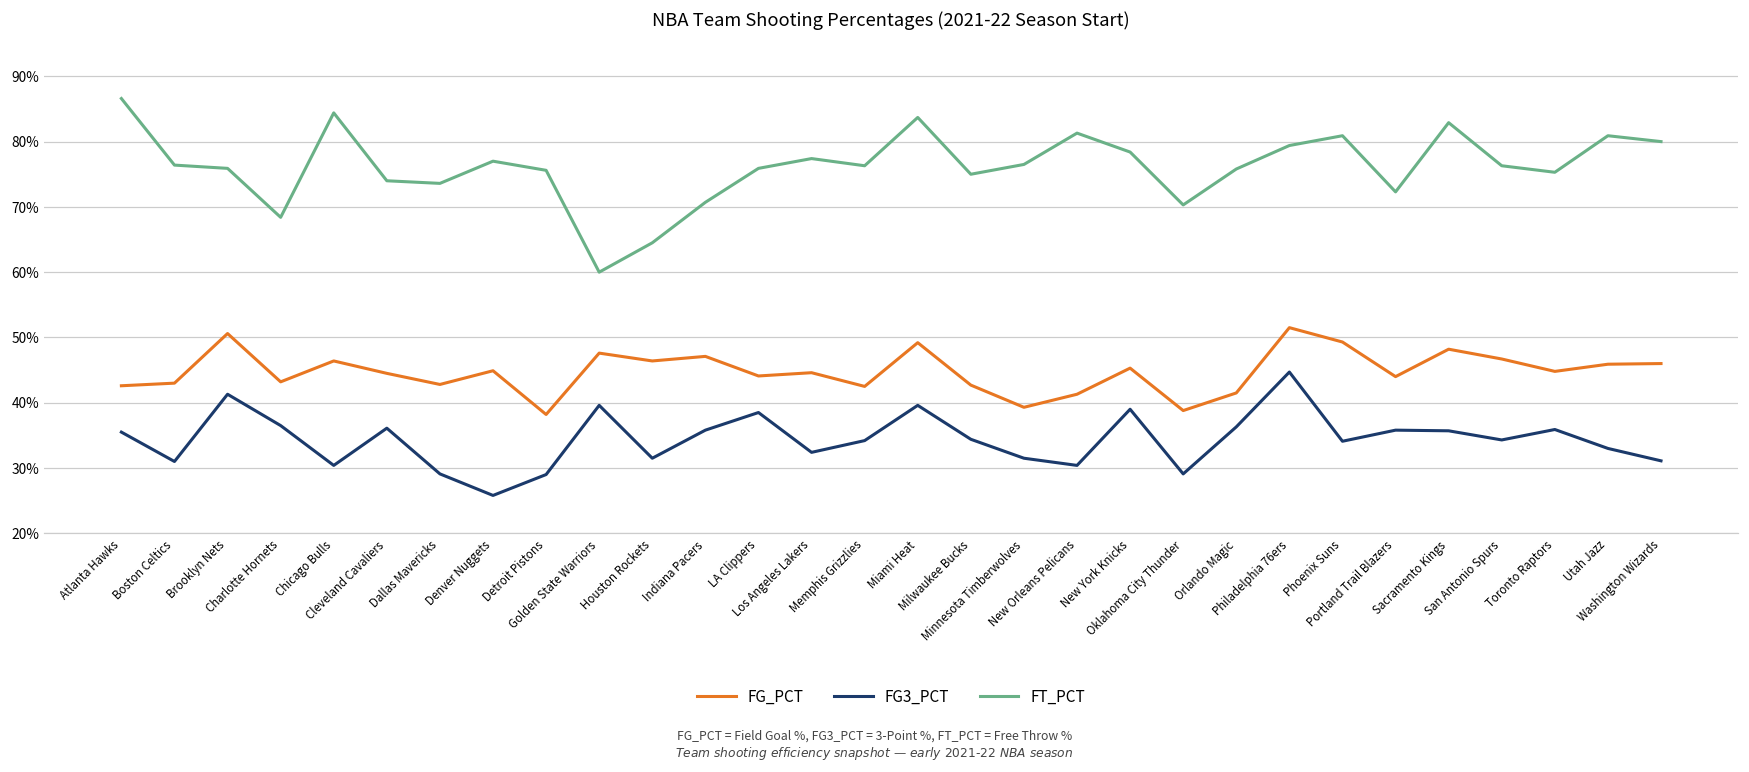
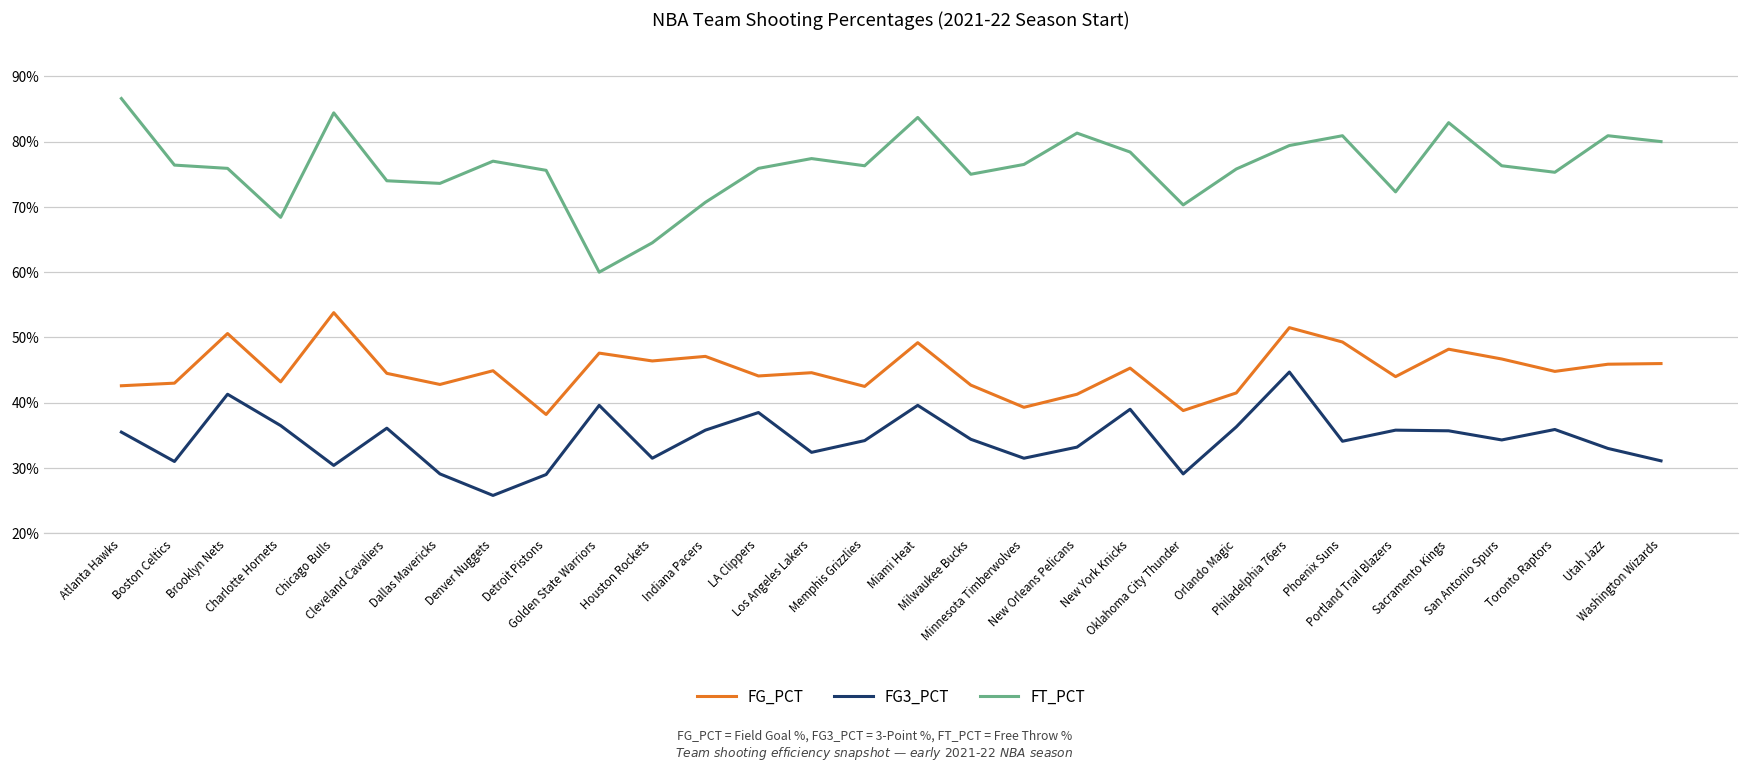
  {
    "FG_PCT": {
      "Atlanta Hawks": "43%",
      "Boston Celtics": "43%",
      "Brooklyn Nets": "51%",
      "Charlotte Hornets": "43%",
-     "Chicago Bulls": "46%",
+     "Chicago Bulls": "54%",
      "Cleveland Cavaliers": "45%",
      "Dallas Mavericks": "43%",
      "Denver Nuggets": "45%",
      "Detroit Pistons": "38%",
      "Golden State Warriors": "48%",
      "Houston Rockets": "46%",
      "Indiana Pacers": "47%",
      "LA Clippers": "44%",
      "Los Angeles Lakers": "45%",
      "Memphis Grizzlies": "43%",
      "Miami Heat": "49%",
      "Milwaukee Bucks": "43%",
      "Minnesota Timberwolves": "39%",
      "New Orleans Pelicans": "41%",
      "New York Knicks": "45%",
      "Oklahoma City Thunder": "39%",
      "Orlando Magic": "42%",
      "Philadelphia 76ers": "52%",
      "Phoenix Suns": "49%",
      "Portland Trail Blazers": "44%",
      "Sacramento Kings": "48%",
      "San Antonio Spurs": "47%",
      "Toronto Raptors": "45%",
      "Utah Jazz": "46%",
      "Washington Wizards": "46%"
    },
    "FG3_PCT": {
      "Atlanta Hawks": "36%",
      "Boston Celtics": "31%",
      "Brooklyn Nets": "41%",
      "Charlotte Hornets": "37%",
      "Chicago Bulls": "30%",
      "Cleveland Cavaliers": "36%",
      "Dallas Mavericks": "29%",
      "Denver Nuggets": "26%",
      "Detroit Pistons": "29%",
      "Golden State Warriors": "40%",
      "Houston Rockets": "32%",
      "Indiana Pacers": "36%",
      "LA Clippers": "39%",
      "Los Angeles Lakers": "32%",
      "Memphis Grizzlies": "34%",
      "Miami Heat": "40%",
      "Milwaukee Bucks": "34%",
      "Minnesota Timberwolves": "32%",
-     "New Orleans Pelicans": "30%",
+     "New Orleans Pelicans": "33%",
      "New York Knicks": "39%",
      "Oklahoma City Thunder": "29%",
      "Orlando Magic": "36%",
      "Philadelphia 76ers": "45%",
      "Phoenix Suns": "34%",
      "Portland Trail Blazers": "36%",
      "Sacramento Kings": "36%",
      "San Antonio Spurs": "34%",
      "Toronto Raptors": "36%",
      "Utah Jazz": "33%",
      "Washington Wizards": "31%"
    },
    "FT_PCT": {
      "Atlanta Hawks": "87%",
      "Boston Celtics": "76%",
      "Brooklyn Nets": "76%",
      "Charlotte Hornets": "68%",
      "Chicago Bulls": "84%",
      "Cleveland Cavaliers": "74%",
      "Dallas Mavericks": "74%",
      "Denver Nuggets": "77%",
      "Detroit Pistons": "76%",
      "Golden State Warriors": "60%",
      "Houston Rockets": "65%",
      "Indiana Pacers": "71%",
      "LA Clippers": "76%",
      "Los Angeles Lakers": "77%",
      "Memphis Grizzlies": "76%",
      "Miami Heat": "84%",
      "Milwaukee Bucks": "75%",
      "Minnesota Timberwolves": "77%",
      "New Orleans Pelicans": "81%",
      "New York Knicks": "78%",
      "Oklahoma City Thunder": "70%",
      "Orlando Magic": "76%",
      "Philadelphia 76ers": "79%",
      "Phoenix Suns": "81%",
      "Portland Trail Blazers": "72%",
      "Sacramento Kings": "83%",
      "San Antonio Spurs": "76%",
      "Toronto Raptors": "75%",
      "Utah Jazz": "81%",
      "Washington Wizards": "80%"
    }
  }
